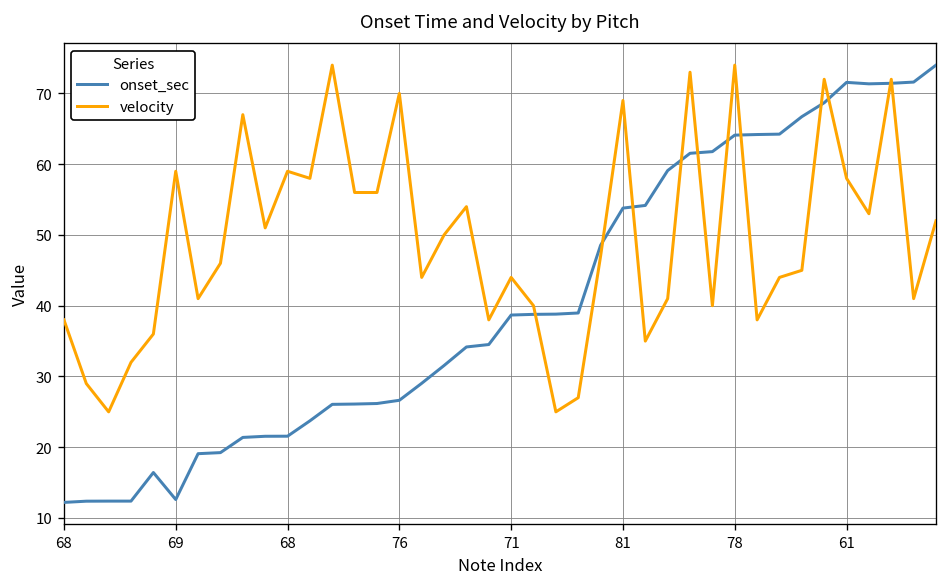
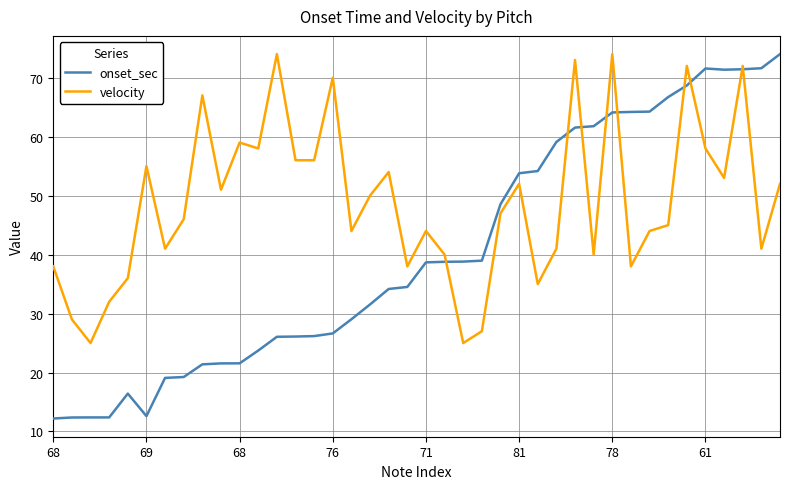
  {
    "onset_sec": {
      "69": 13,
      "76": 27,
      "71": 39,
      "81": 54,
      "78": 64,
      "61": 72
    },
    "velocity": {
-     "69": 59,
+     "69": 55,
      "76": 70,
      "71": 44,
-     "81": 69,
+     "81": 52,
      "78": 74,
      "61": 58
    }
  }
